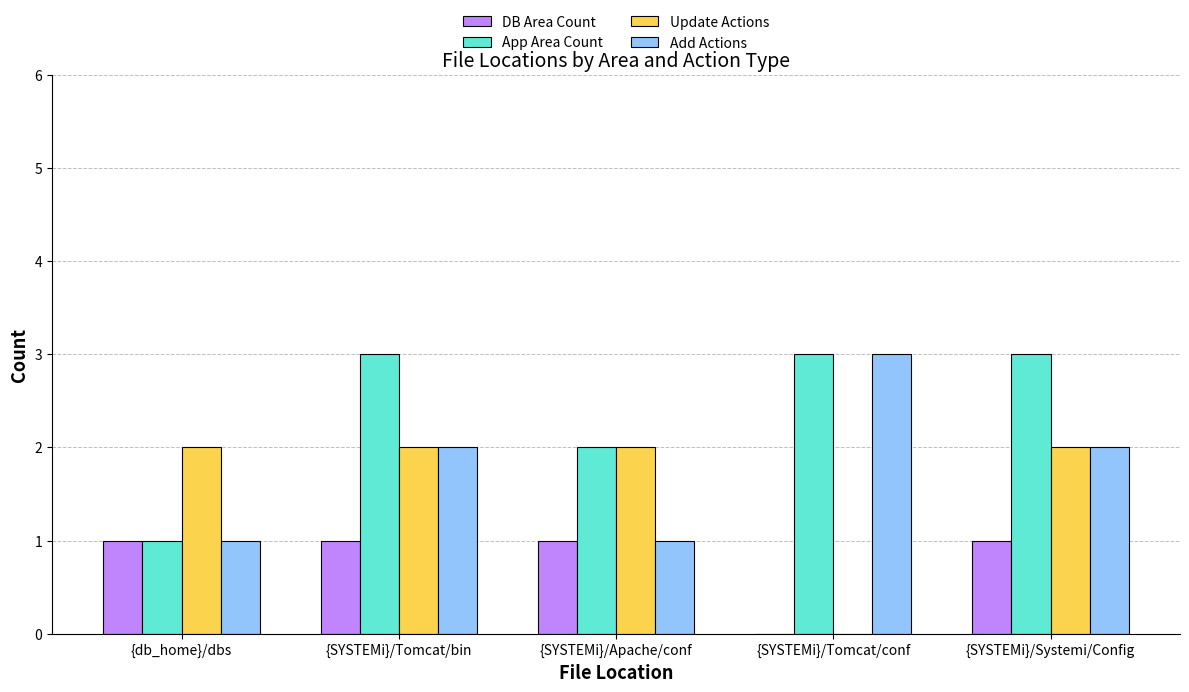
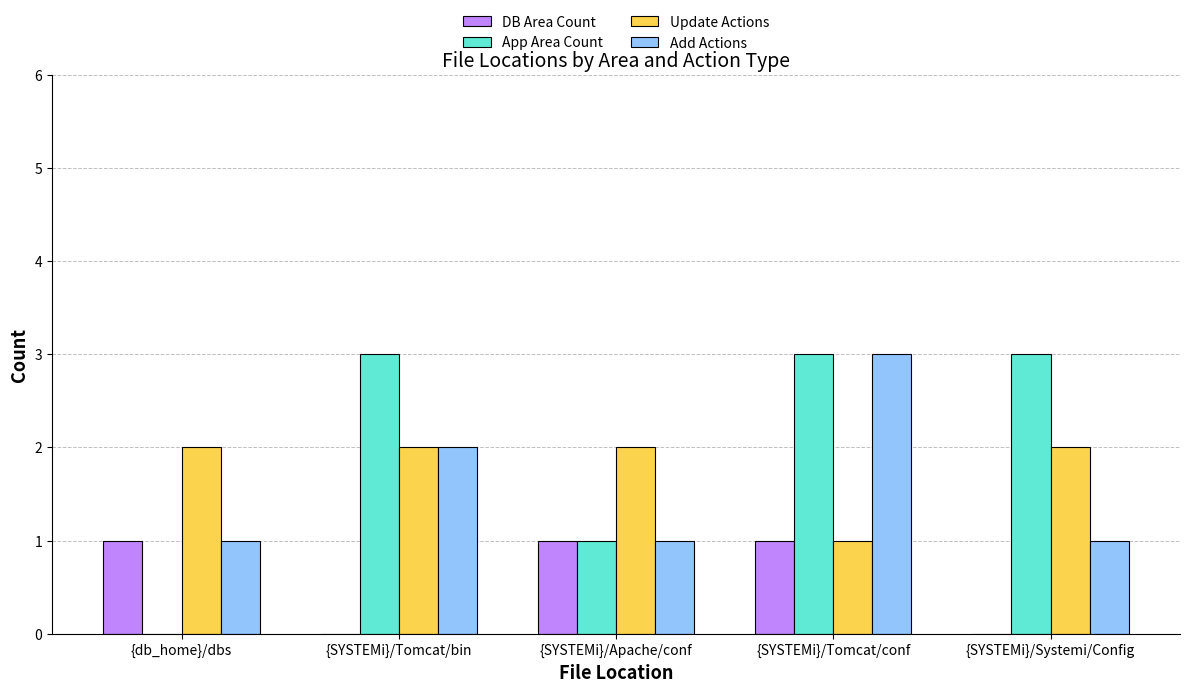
  {
    "DB Area Count": {
      "{db_home}/dbs": 1,
-     "{SYSTEMi}/Tomcat/bin": 1,
+     "{SYSTEMi}/Tomcat/bin": 0,
      "{SYSTEMi}/Apache/conf": 1,
-     "{SYSTEMi}/Tomcat/conf": 0,
-     "{SYSTEMi}/Systemi/Config": 1
+     "{SYSTEMi}/Tomcat/conf": 1,
+     "{SYSTEMi}/Systemi/Config": 0
    },
    "App Area Count": {
-     "{db_home}/dbs": 1,
+     "{db_home}/dbs": 0,
      "{SYSTEMi}/Tomcat/bin": 3,
-     "{SYSTEMi}/Apache/conf": 2,
+     "{SYSTEMi}/Apache/conf": 1,
      "{SYSTEMi}/Tomcat/conf": 3,
      "{SYSTEMi}/Systemi/Config": 3
    },
    "Update Actions": {
      "{db_home}/dbs": 2,
      "{SYSTEMi}/Tomcat/bin": 2,
      "{SYSTEMi}/Apache/conf": 2,
-     "{SYSTEMi}/Tomcat/conf": 0,
+     "{SYSTEMi}/Tomcat/conf": 1,
      "{SYSTEMi}/Systemi/Config": 2
    },
    "Add Actions": {
      "{db_home}/dbs": 1,
      "{SYSTEMi}/Tomcat/bin": 2,
      "{SYSTEMi}/Apache/conf": 1,
      "{SYSTEMi}/Tomcat/conf": 3,
-     "{SYSTEMi}/Systemi/Config": 2
+     "{SYSTEMi}/Systemi/Config": 1
    }
  }
